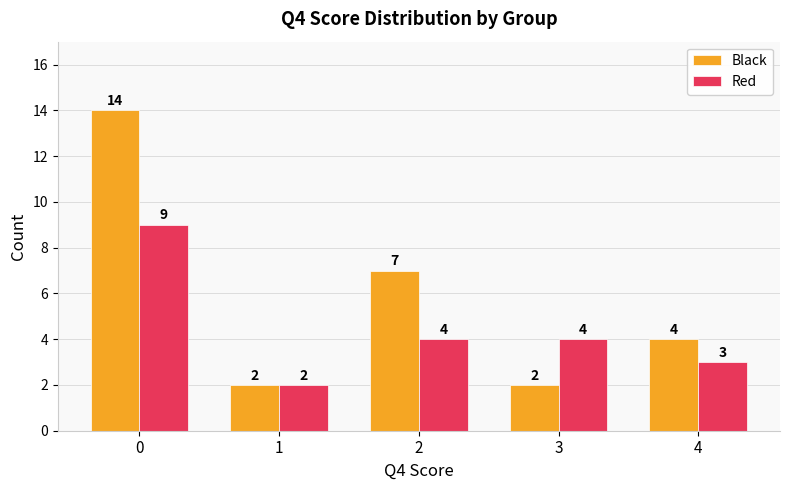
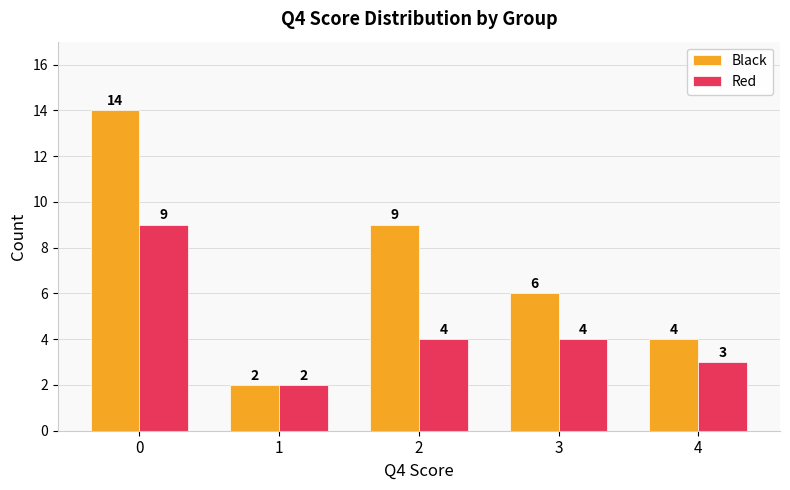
  {
    "Black": {
      "0": 14,
      "1": 2,
-     "2": 7,
-     "3": 2,
+     "2": 9,
+     "3": 6,
      "4": 4
    },
    "Red": {
      "0": 9,
      "1": 2,
      "2": 4,
      "3": 4,
      "4": 3
    }
  }
